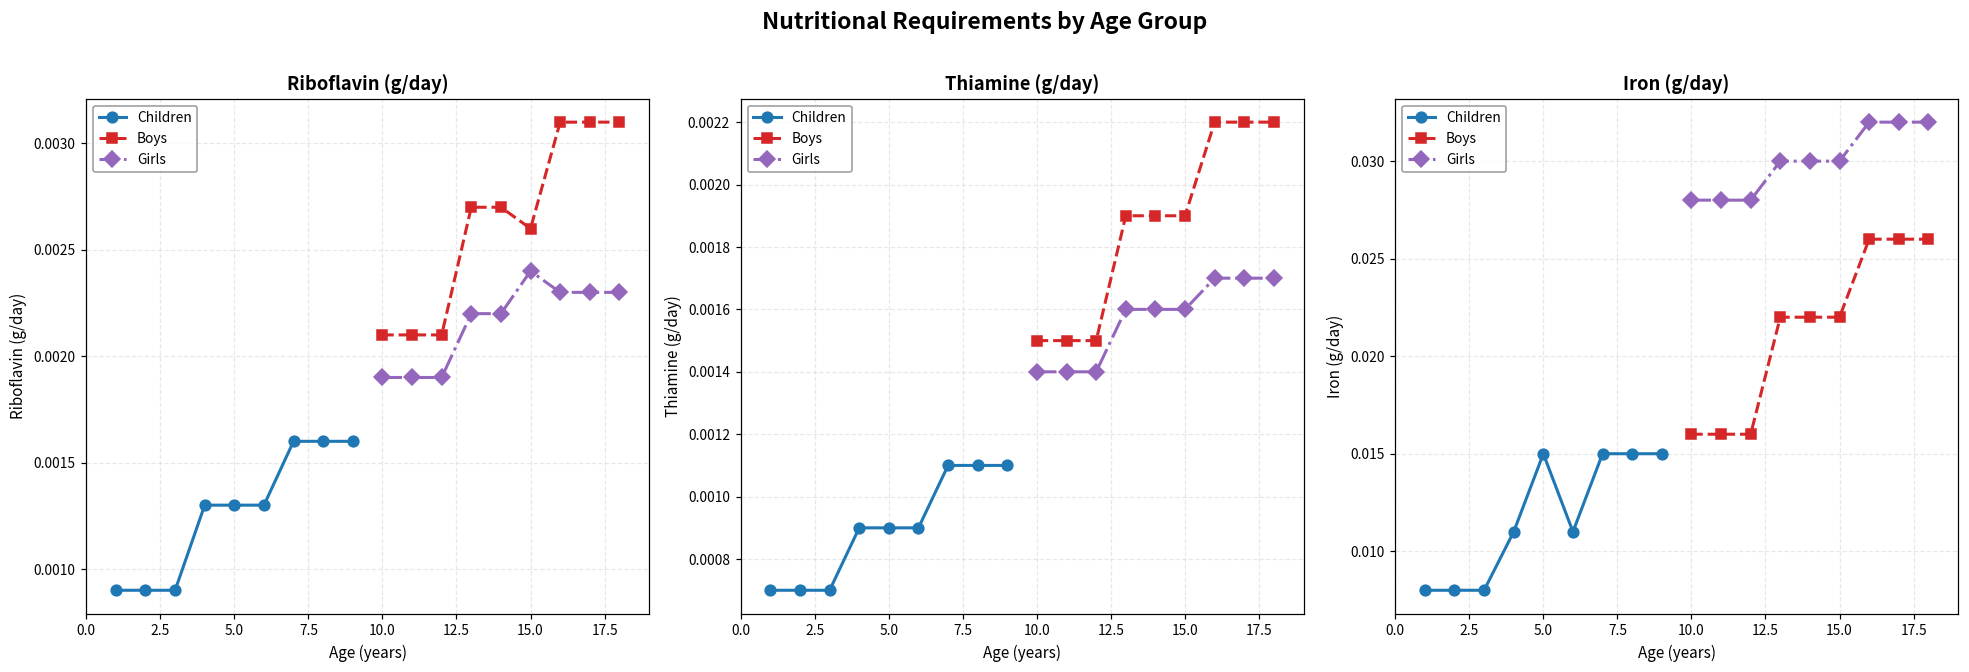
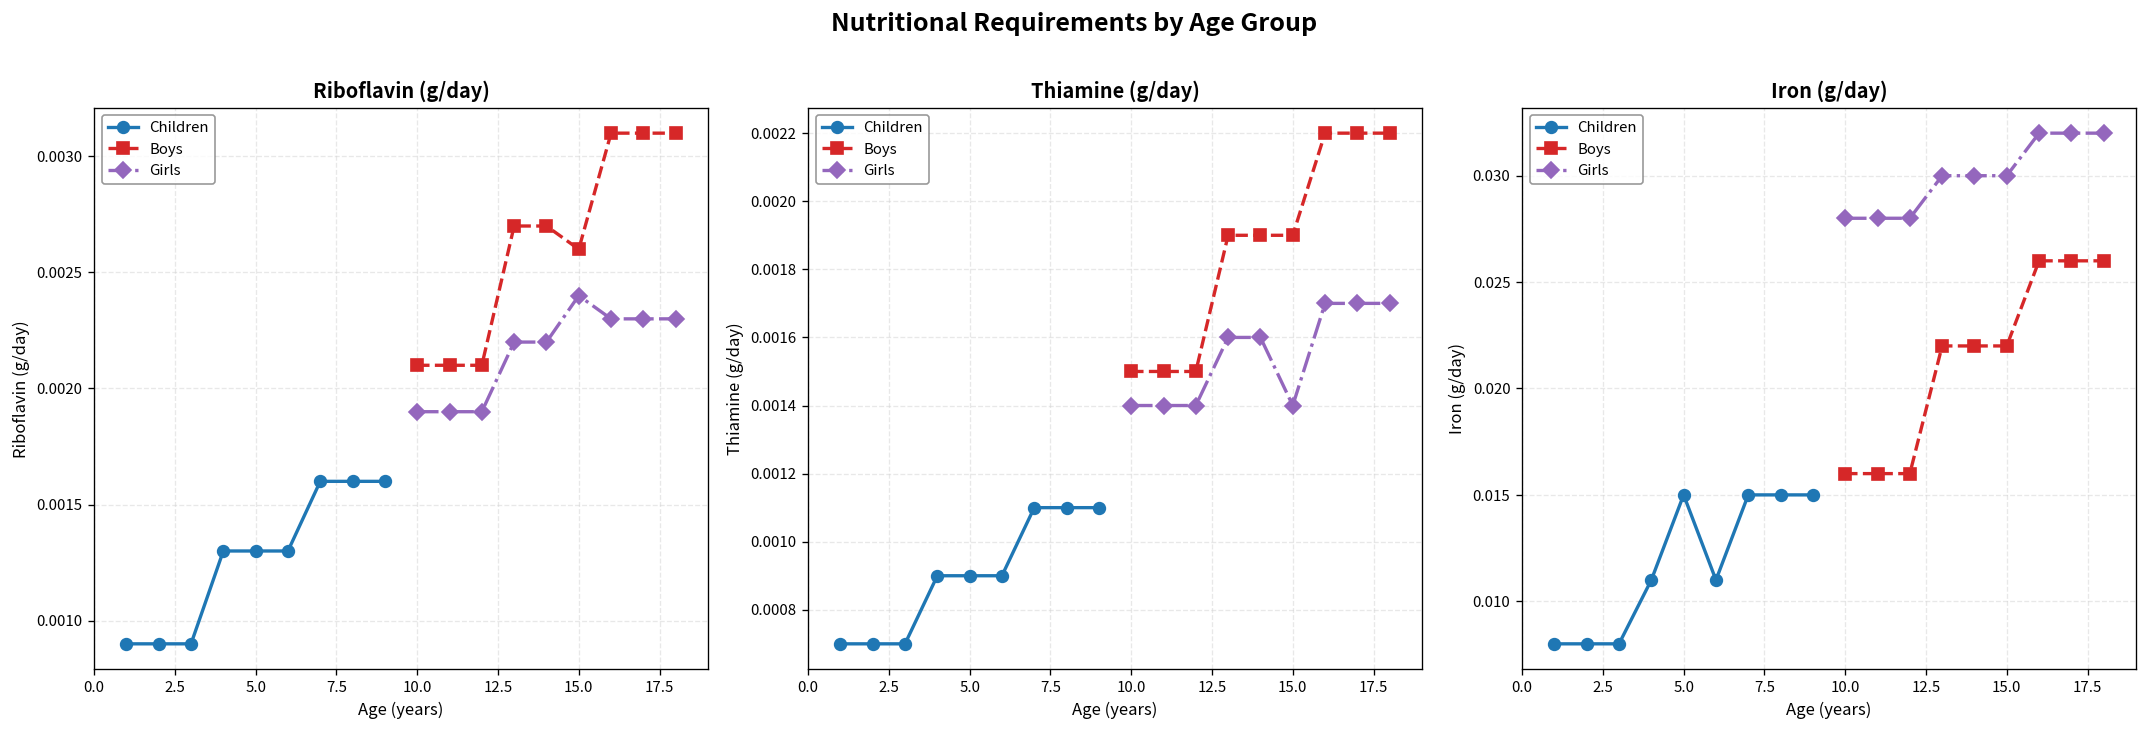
  {
    "Riboflavin (g/day)": {
      "Children": {
        "5.0": 0.00130
      },
      "Boys": {
        "10.0": 0.00210,
        "15.0": 0.00260
      },
      "Girls": {
        "10.0": 0.00190,
        "15.0": 0.00240
      }
    },
    "Thiamine (g/day)": {
      "Children": {
        "5.0": 0.0009
      },
      "Boys": {
        "10.0": 0.0015,
        "15.0": 0.0019
      },
      "Girls": {
        "10.0": 0.0014,
-       "15.0": 0.0016
+       "15.0": 0.0014
      }
    },
    "Iron (g/day)": {
      "Children": {
        "5.0": 0.0150
      },
      "Boys": {
        "10.0": 0.0160,
        "15.0": 0.0220
      },
      "Girls": {
        "10.0": 0.0280,
        "15.0": 0.0300
      }
    }
  }
